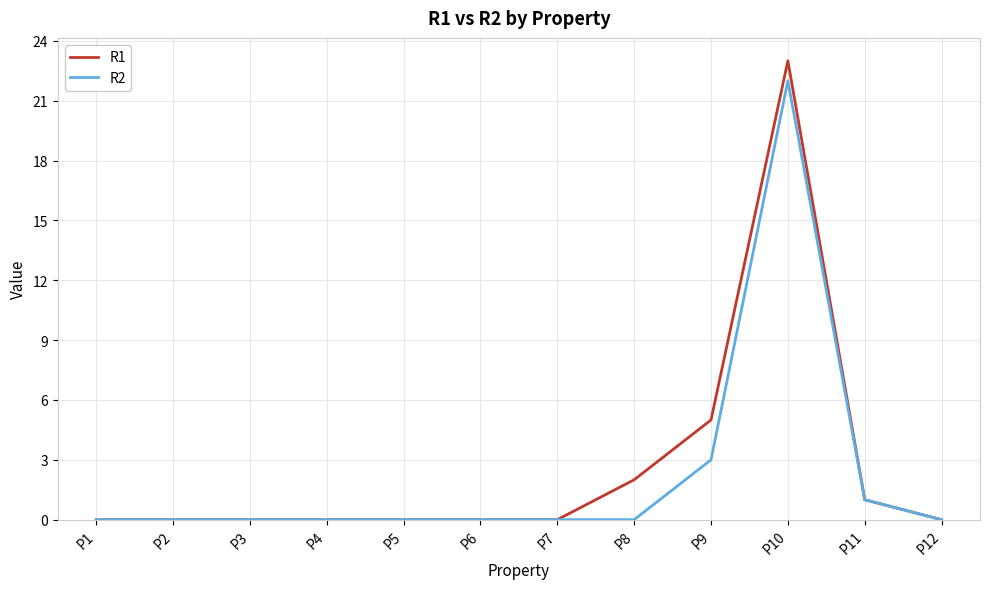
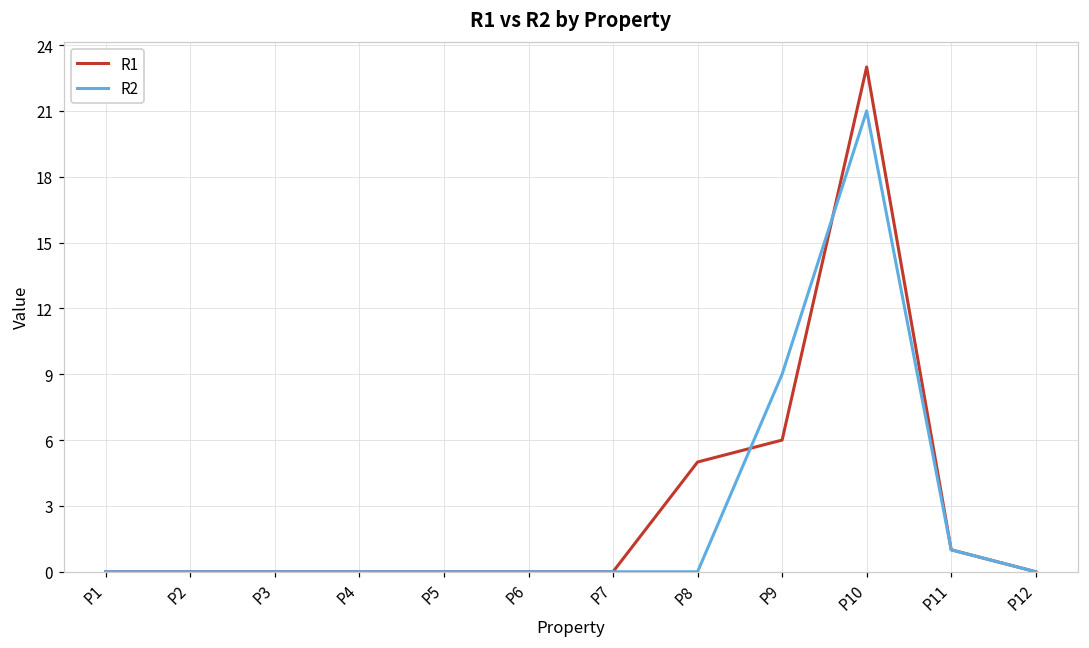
  {
    "R1": {
-     "P8": 2,
-     "P9": 5,
+     "P8": 5,
+     "P9": 6,
      "P10": 23
    },
    "R2": {
      "P8": 0,
-     "P9": 3,
-     "P10": 22
+     "P9": 9,
+     "P10": 21
    }
  }
